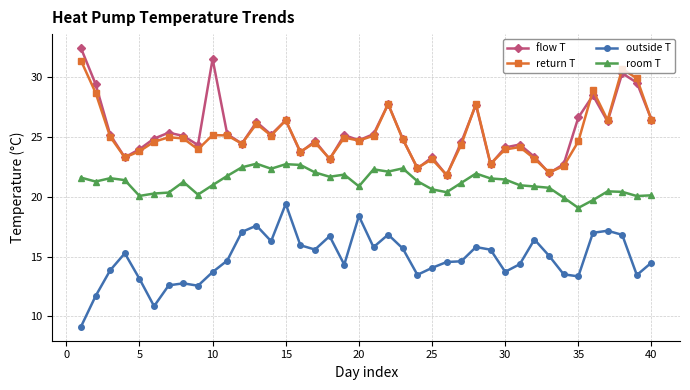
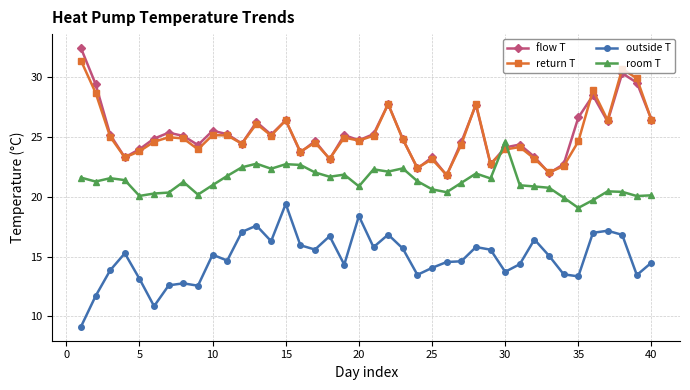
  {
    "flow T": {
-     "10": 31.5,
+     "10": 25.5,
      "35": 26.6
    },
    "return T": {
      "10": 25.1,
      "35": 24.6
    },
    "outside T": {
      "5": 13.1,
-     "10": 13.7,
+     "10": 15.2,
      "15": 19.4,
      "20": 18.4,
      "25": 14.1,
      "30": 13.7,
      "35": 13.3,
      "40": 14.5
    },
    "room T": {
      "5": 20.1,
      "10": 21.0,
      "15": 22.7,
      "20": 20.9,
      "25": 20.6,
-     "30": 21.4,
+     "30": 24.6,
      "35": 19.1,
      "40": 20.1
    }
  }
